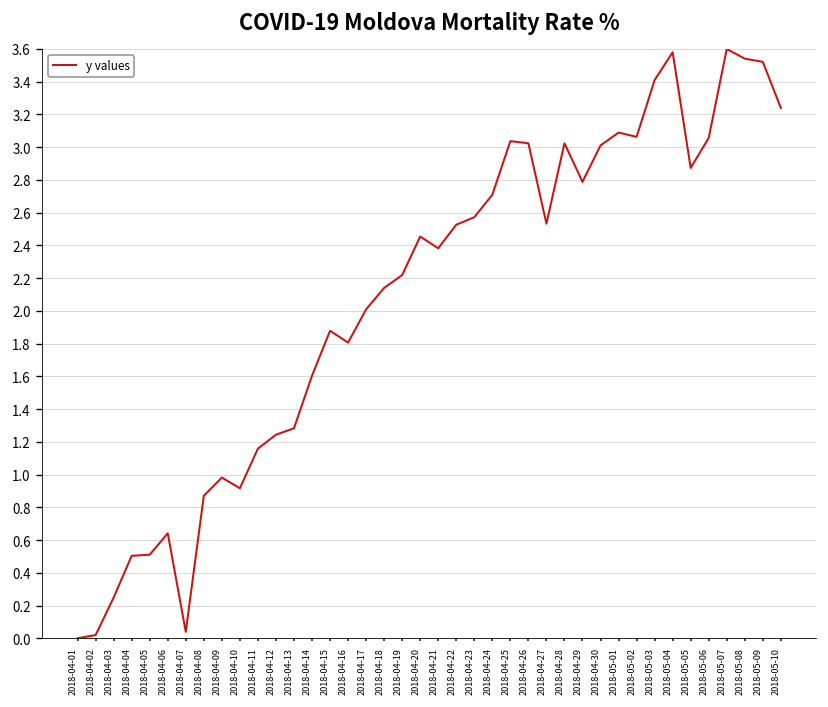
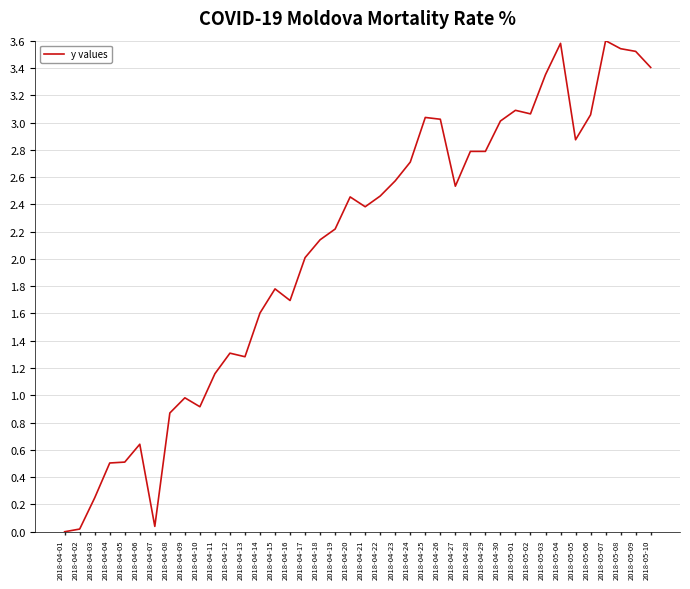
  {
    "2018-04-01": 0.00,
    "2018-04-02": 0.02,
    "2018-04-03": 0.25,
    "2018-04-04": 0.50,
    "2018-04-05": 0.51,
    "2018-04-06": 0.64,
    "2018-04-07": 0.04,
    "2018-04-08": 0.87,
    "2018-04-09": 0.98,
    "2018-04-10": 0.92,
    "2018-04-11": 1.16,
-   "2018-04-12": 1.24,
+   "2018-04-12": 1.31,
    "2018-04-13": 1.28,
    "2018-04-14": 1.60,
-   "2018-04-15": 1.88,
-   "2018-04-16": 1.81,
+   "2018-04-15": 1.78,
+   "2018-04-16": 1.70,
    "2018-04-17": 2.01,
    "2018-04-18": 2.14,
    "2018-04-19": 2.22,
    "2018-04-20": 2.45,
    "2018-04-21": 2.38,
-   "2018-04-22": 2.53,
+   "2018-04-22": 2.46,
    "2018-04-23": 2.57,
    "2018-04-24": 2.71,
    "2018-04-25": 3.04,
    "2018-04-26": 3.02,
    "2018-04-27": 2.53,
-   "2018-04-28": 3.02,
+   "2018-04-28": 2.79,
    "2018-04-29": 2.79,
    "2018-04-30": 3.01,
    "2018-05-01": 3.09,
    "2018-05-02": 3.06,
-   "2018-05-03": 3.41,
+   "2018-05-03": 3.35,
    "2018-05-04": 3.58,
    "2018-05-05": 2.87,
    "2018-05-06": 3.06,
    "2018-05-07": 3.60,
    "2018-05-08": 3.54,
    "2018-05-09": 3.52,
-   "2018-05-10": 3.24
+   "2018-05-10": 3.40
  }
